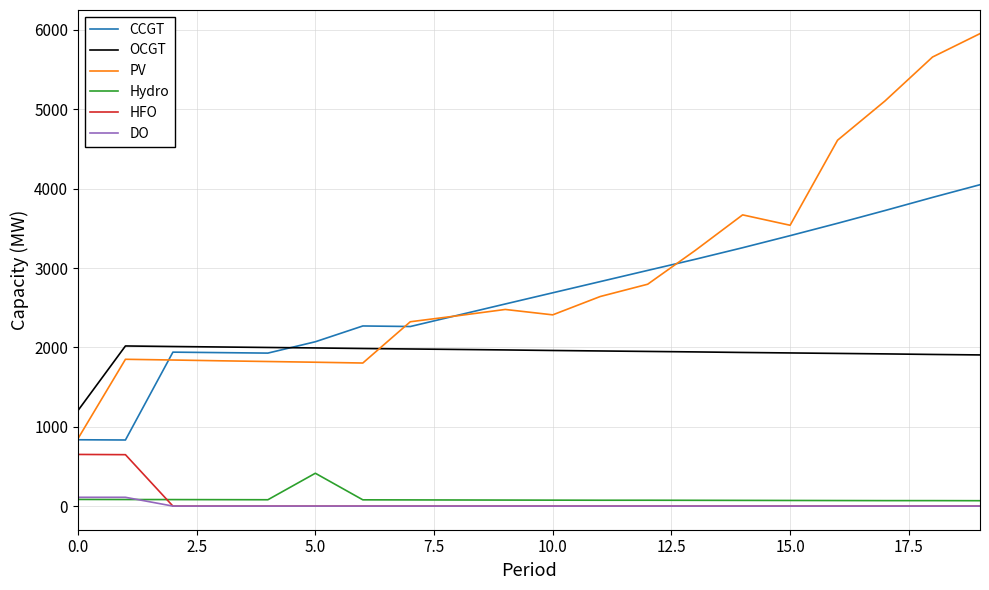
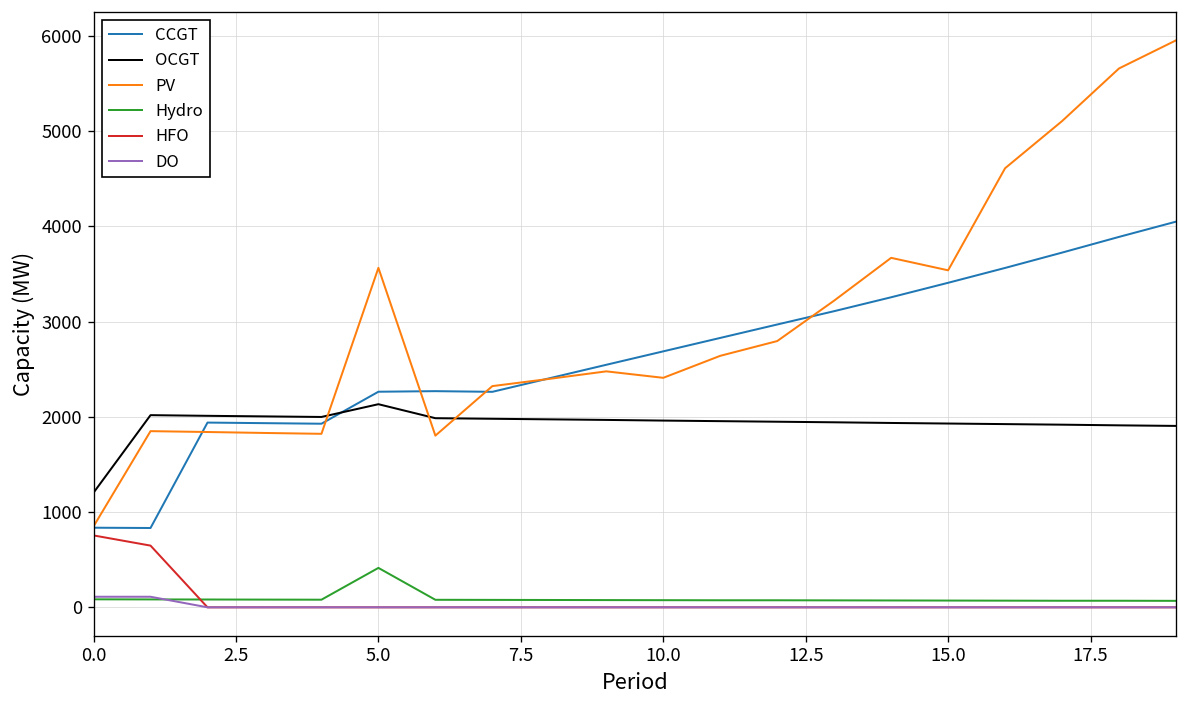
  {
    "CCGT": {
-     "5.0": 2100,
+     "5.0": 2300,
      "10.0": 2700,
      "15.0": 3400
    },
    "OCGT": {
      "0.0": 1200,
-     "5.0": 2000,
+     "5.0": 2100,
      "10.0": 2000,
      "15.0": 1900
    },
    "PV": {
-     "5.0": 1800,
+     "5.0": 3600,
      "10.0": 2400,
      "15.0": 3500
    },
    "Hydro": {
      "5.0": 400,
      "10.0": 100,
      "15.0": 100
    },
    "HFO": {
-     "0.0": 700
+     "0.0": 800
    }
  }
